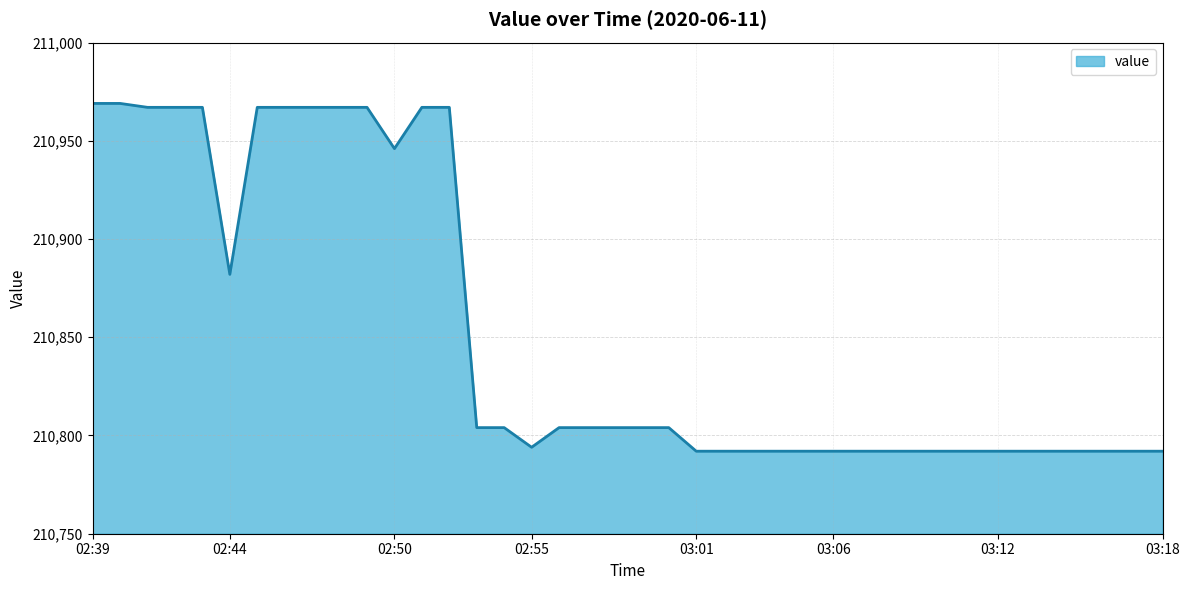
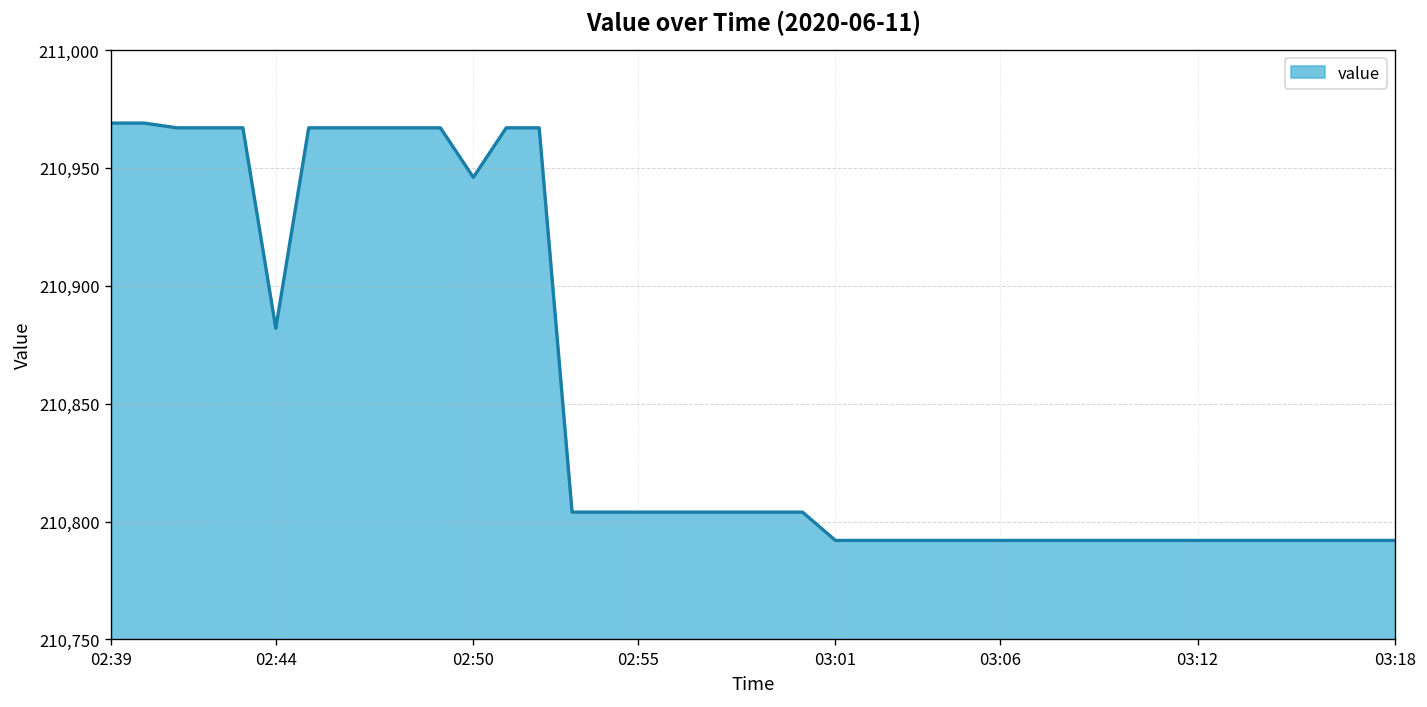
  {
    "02:39": "210,969",
    "02:44": "210,882",
    "02:50": "210,946",
-   "02:55": "210,794",
+   "02:55": "210,804",
    "03:01": "210,792",
    "03:06": "210,792",
    "03:12": "210,792",
    "03:18": "210,792"
  }
